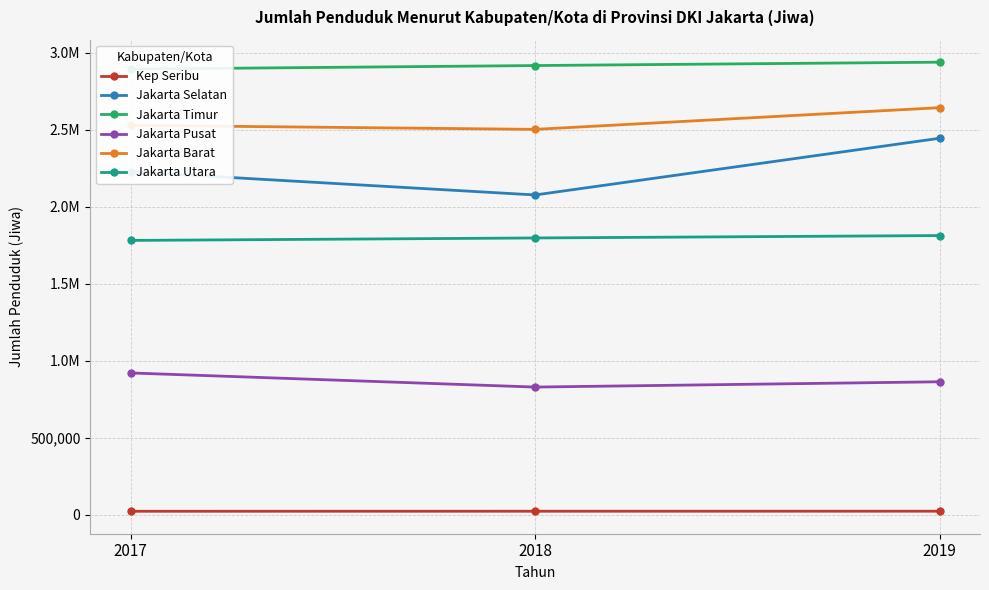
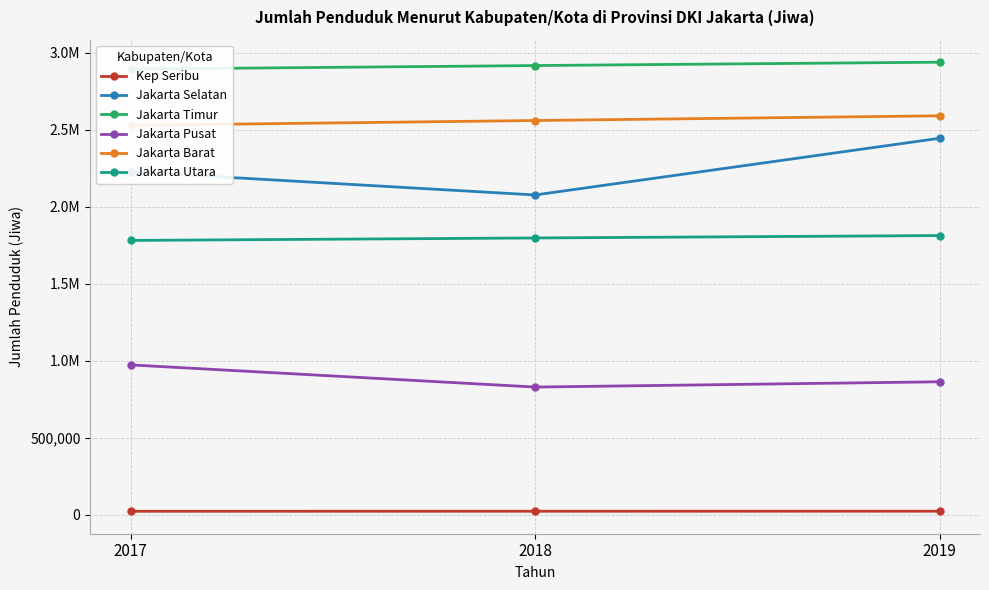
  {
    "Kep Seribu": {
      "2017": "20,000",
      "2018": "20,000",
      "2019": "20,000"
    },
    "Jakarta Selatan": {
      "2018": "2,080,000",
      "2019": "2,440,000"
    },
    "Jakarta Pusat": {
-     "2017": "920,000",
+     "2017": "970,000",
      "2018": "830,000",
      "2019": "860,000"
    },
    "Jakarta Barat": {
-     "2018": "2,500,000",
-     "2019": "2,640,000"
+     "2018": "2,560,000",
+     "2019": "2,590,000"
    }
  }
